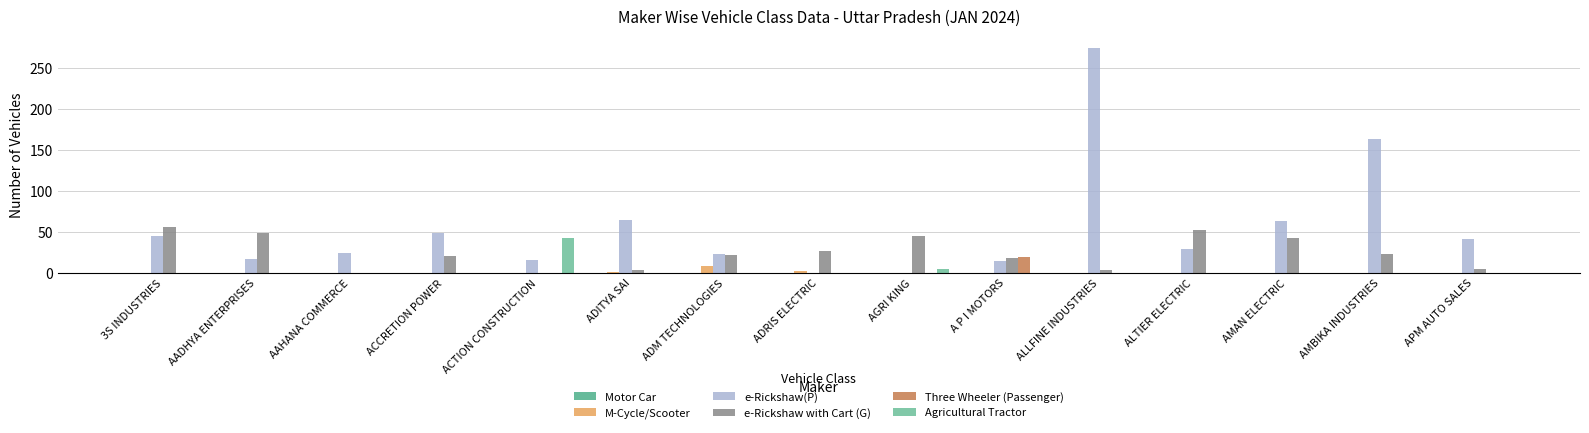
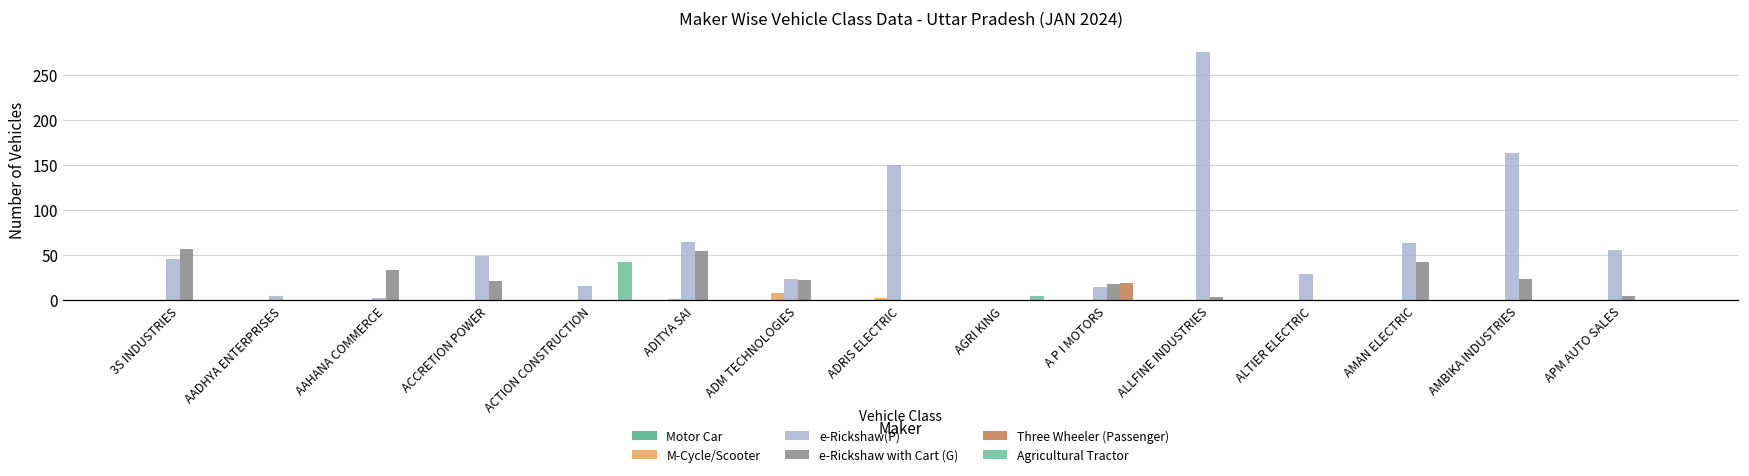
  {
    "e-Rickshaw(P)": {
      "3S INDUSTRIES": 50,
-     "AADHYA ENTERPRISES": 20,
-     "AAHANA COMMERCE": 20,
+     "AADHYA ENTERPRISES": 0,
+     "AAHANA COMMERCE": 0,
      "ACCRETION POWER": 50,
      "ACTION CONSTRUCTION": 20,
      "ADITYA SAI": 60,
      "ADM TECHNOLOGIES": 20,
-     "ADRIS ELECTRIC": 0,
+     "ADRIS ELECTRIC": 150,
      "AGRI KING": 0,
      "A P I MOTORS": 10,
      "ALLFINE INDUSTRIES": 280,
      "ALTIER ELECTRIC": 30,
      "AMAN ELECTRIC": 60,
      "AMBIKA INDUSTRIES": 160,
-     "APM AUTO SALES": 40
+     "APM AUTO SALES": 60
    },
    "e-Rickshaw with Cart (G)": {
      "3S INDUSTRIES": 60,
-     "AADHYA ENTERPRISES": 50,
-     "AAHANA COMMERCE": 0,
+     "AADHYA ENTERPRISES": 0,
+     "AAHANA COMMERCE": 30,
      "ACCRETION POWER": 20,
      "ACTION CONSTRUCTION": 0,
-     "ADITYA SAI": 0,
+     "ADITYA SAI": 50,
      "ADM TECHNOLOGIES": 20,
-     "ADRIS ELECTRIC": 30,
-     "AGRI KING": 50,
+     "ADRIS ELECTRIC": 0,
+     "AGRI KING": 0,
      "A P I MOTORS": 20,
-     "ALTIER ELECTRIC": 50,
+     "ALTIER ELECTRIC": 0,
      "AMAN ELECTRIC": 40,
      "AMBIKA INDUSTRIES": 20,
      "APM AUTO SALES": 0
    }
  }
